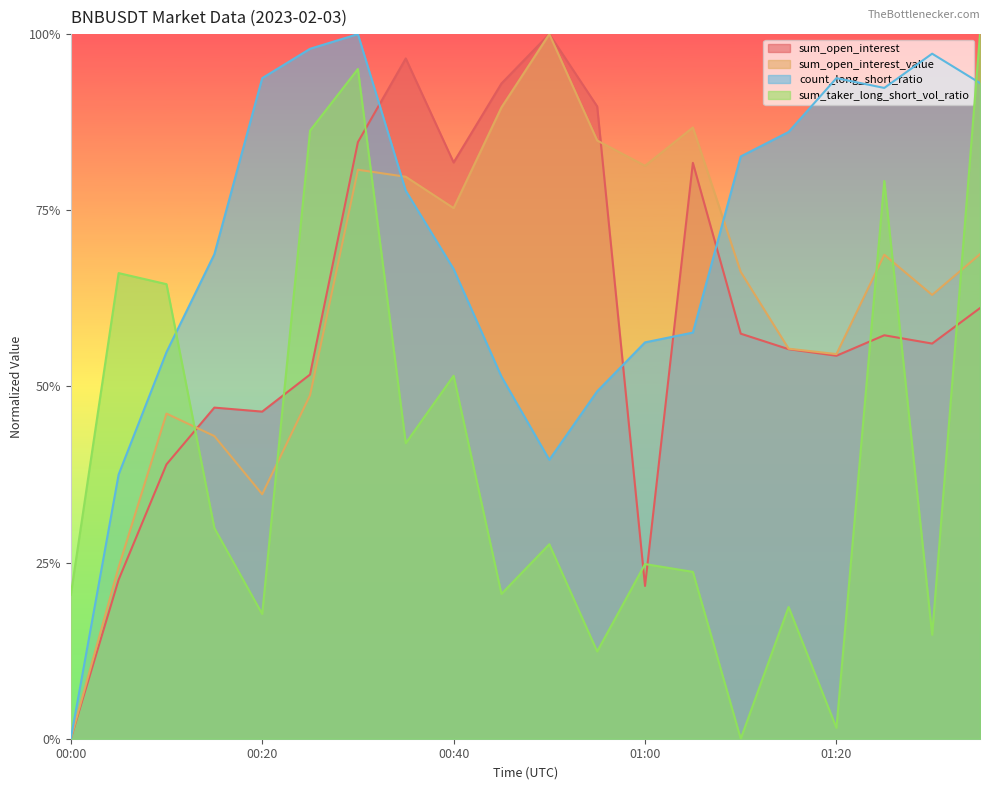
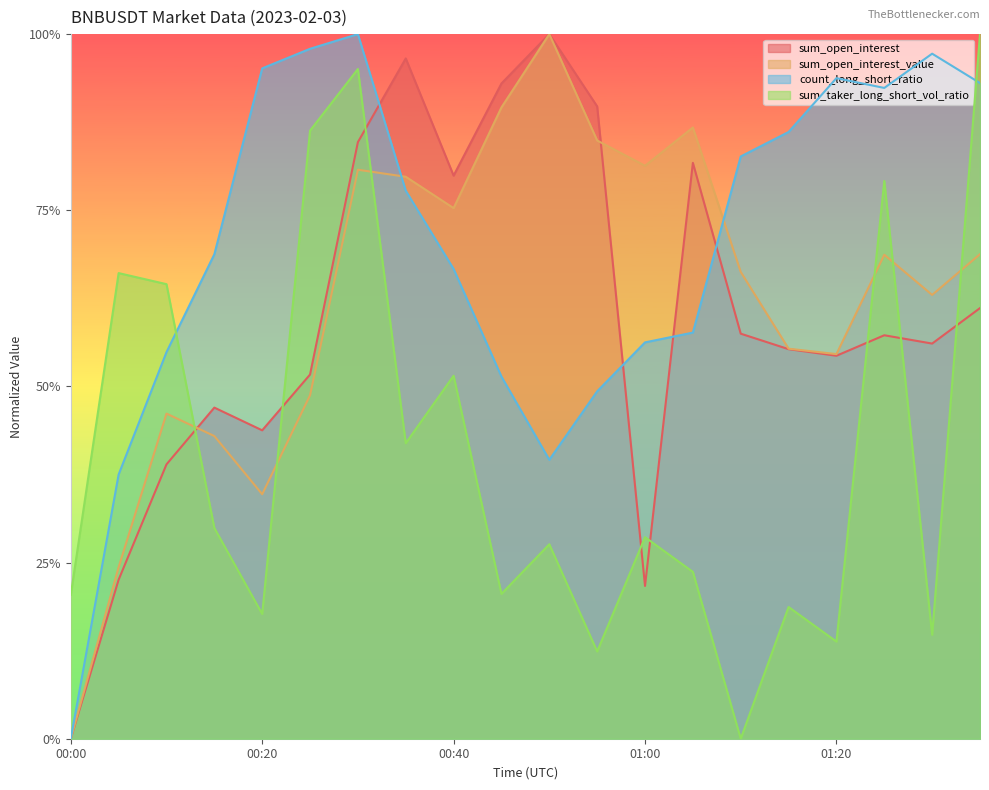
  {
    "sum_open_interest": {
-     "00:20": "46%",
-     "00:40": "82%",
+     "00:20": "44%",
+     "00:40": "80%",
      "01:00": "22%"
    },
    "sum_open_interest_value": {
      "00:20": "35%",
      "00:40": "75%",
      "01:00": "81%"
    },
    "count_long_short_ratio": {
-     "00:20": "94%",
+     "00:20": "95%",
      "00:40": "67%",
      "01:00": "56%"
    },
    "sum_taker_long_short_vol_ratio": {
      "00:00": "20%",
      "00:20": "18%",
      "00:40": "52%",
-     "01:00": "25%",
-     "01:20": "2%"
+     "01:00": "29%",
+     "01:20": "14%"
    }
  }
